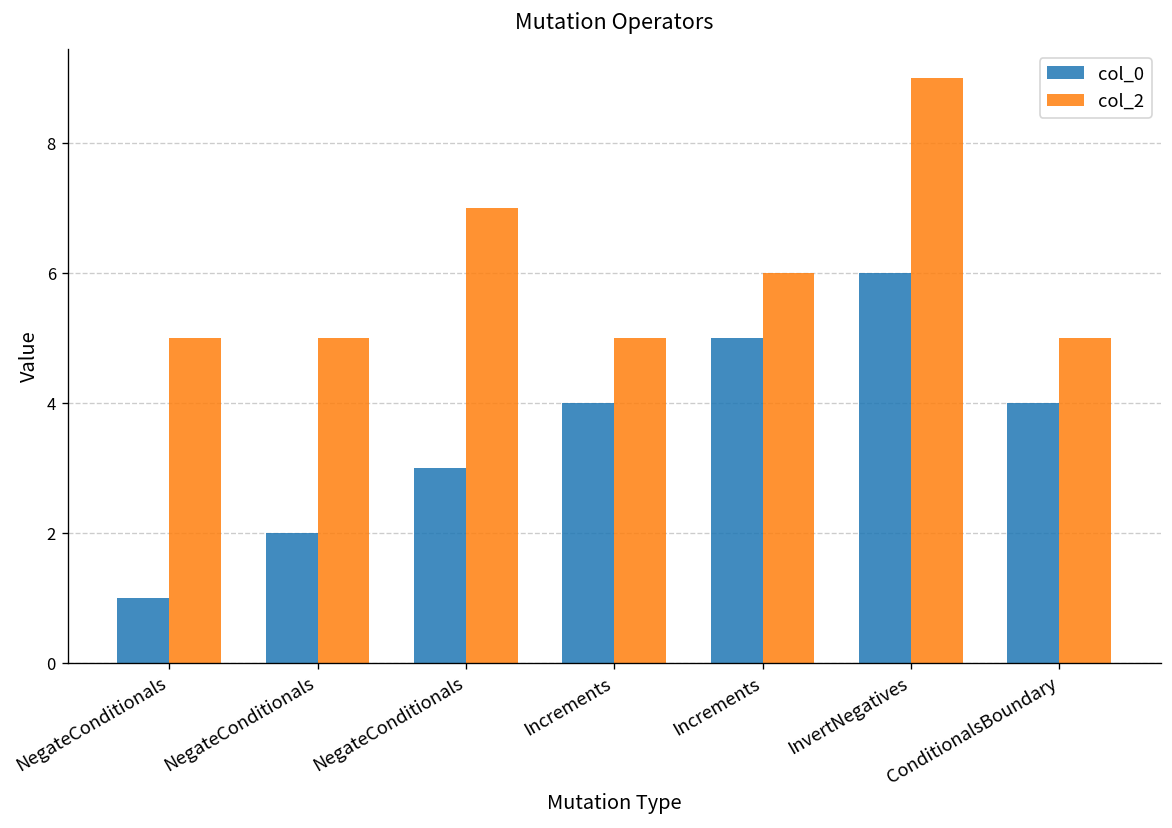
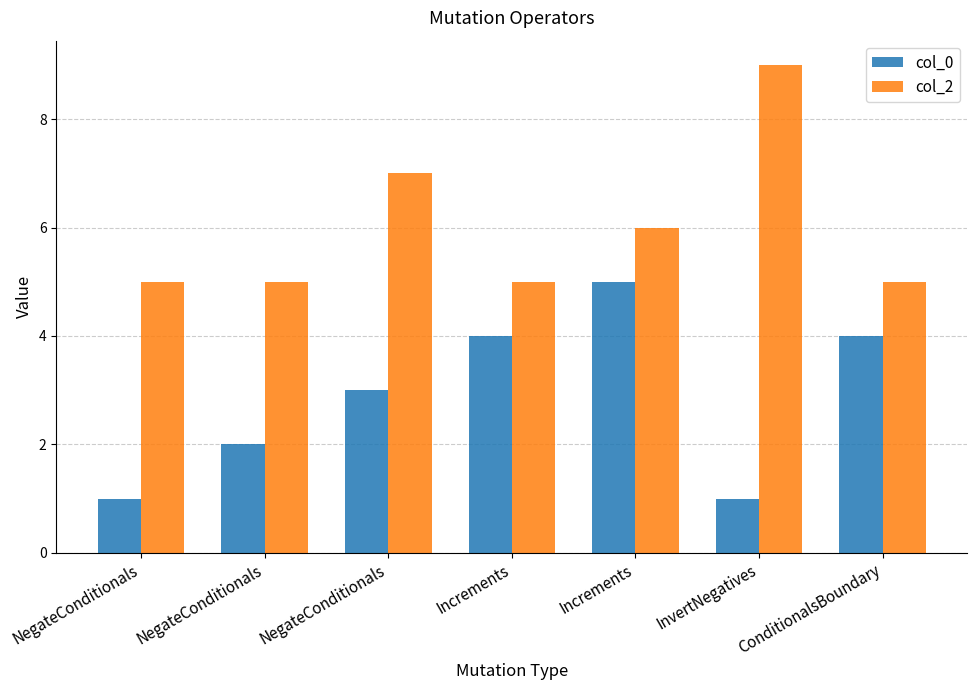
  {
    "col_0": {
-     "InvertNegatives": 6,
+     "InvertNegatives": 1,
      "ConditionalsBoundary": 4
    },
    "col_2": {
      "InvertNegatives": 9,
      "ConditionalsBoundary": 5
    }
  }
